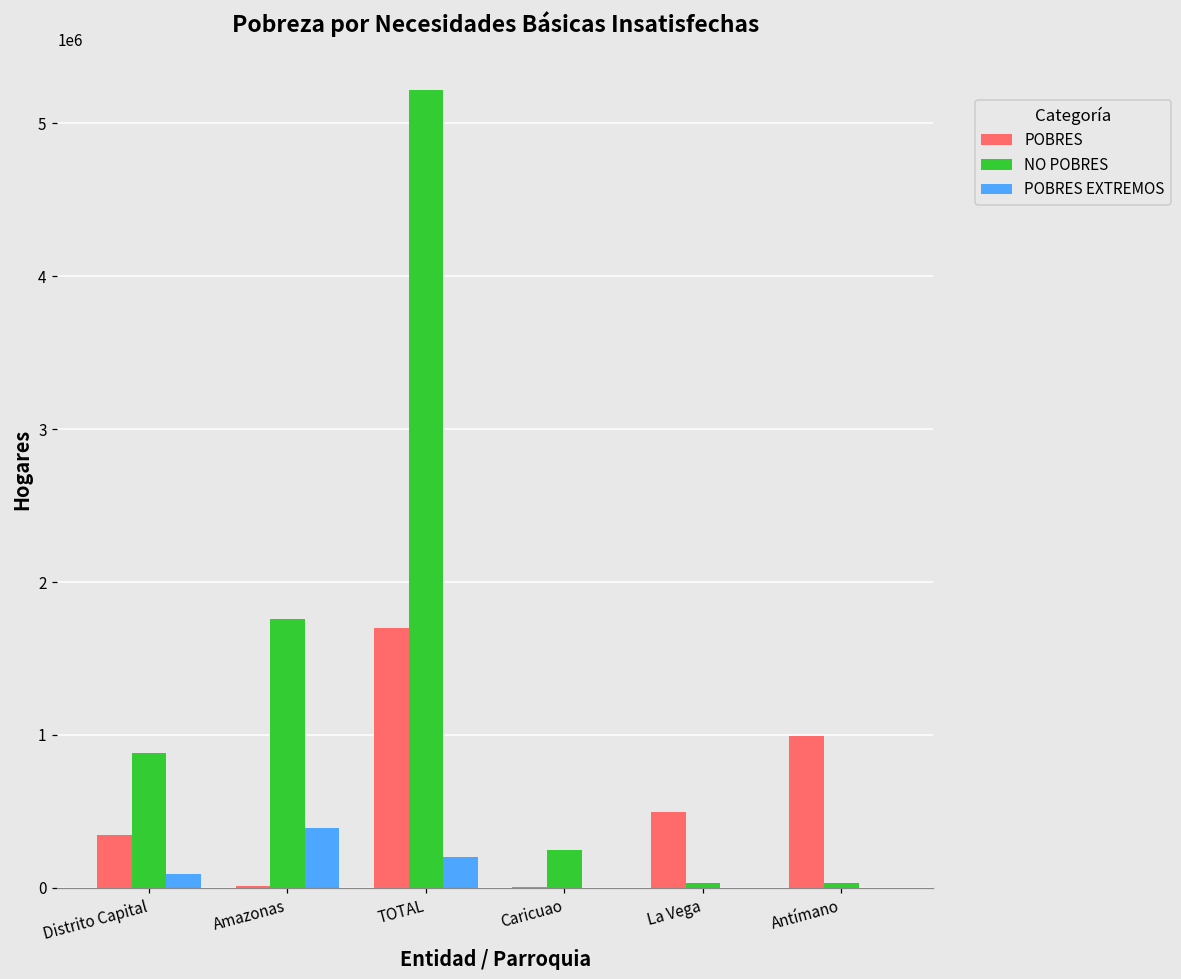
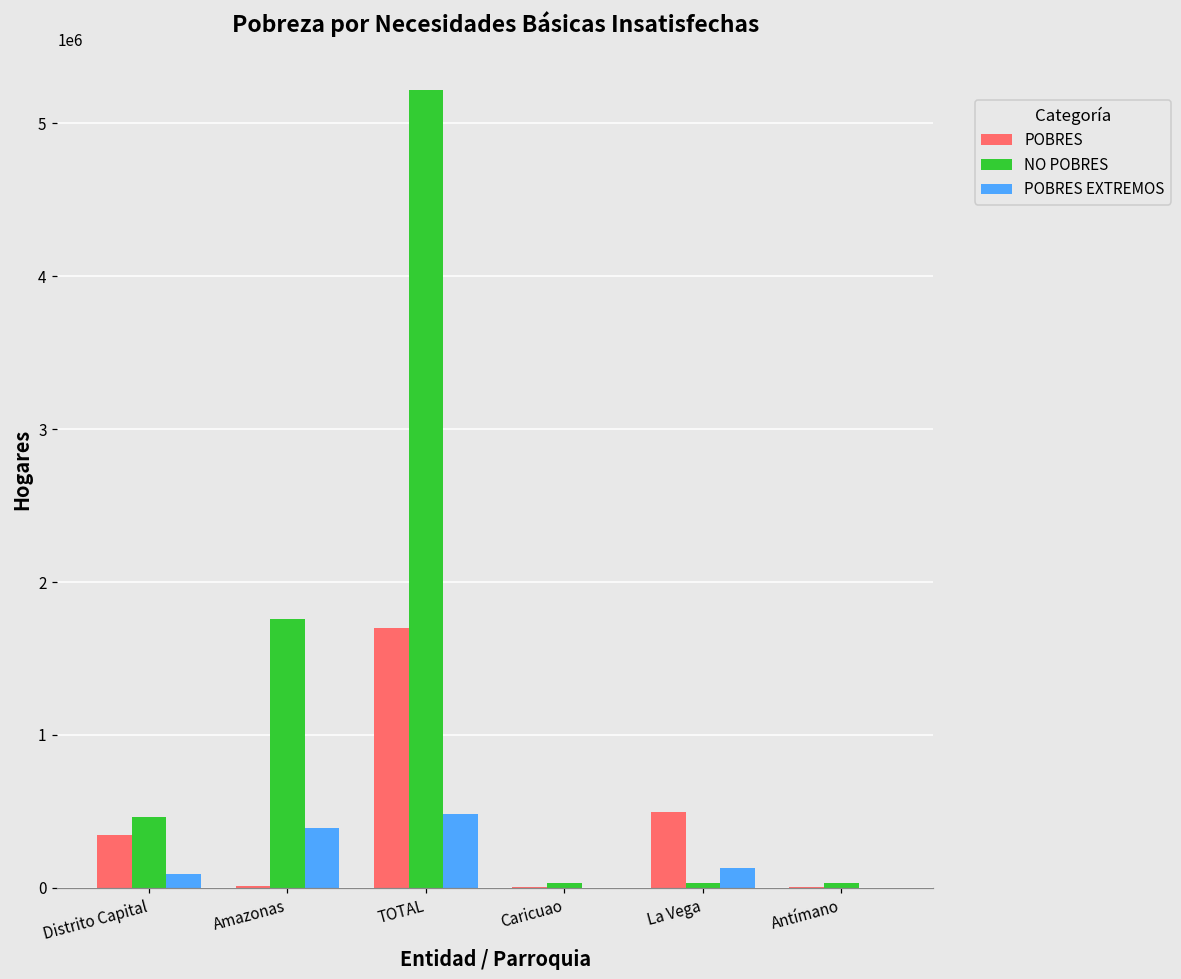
  {
    "POBRES": {
      "Distrito Capital": 340000,
      "TOTAL": 1700000,
      "La Vega": 500000,
-     "Antímano": 990000
+     "Antímano": 10000
    },
    "NO POBRES": {
-     "Distrito Capital": 880000,
+     "Distrito Capital": 470000,
      "Amazonas": 1760000,
      "TOTAL": 5220000,
-     "Caricuao": 250000,
+     "Caricuao": 30000,
      "La Vega": 30000,
      "Antímano": 30000
    },
    "POBRES EXTREMOS": {
      "Distrito Capital": 90000,
      "Amazonas": 390000,
-     "TOTAL": 200000,
-     "La Vega": 0
+     "TOTAL": 480000,
+     "La Vega": 130000
    }
  }
